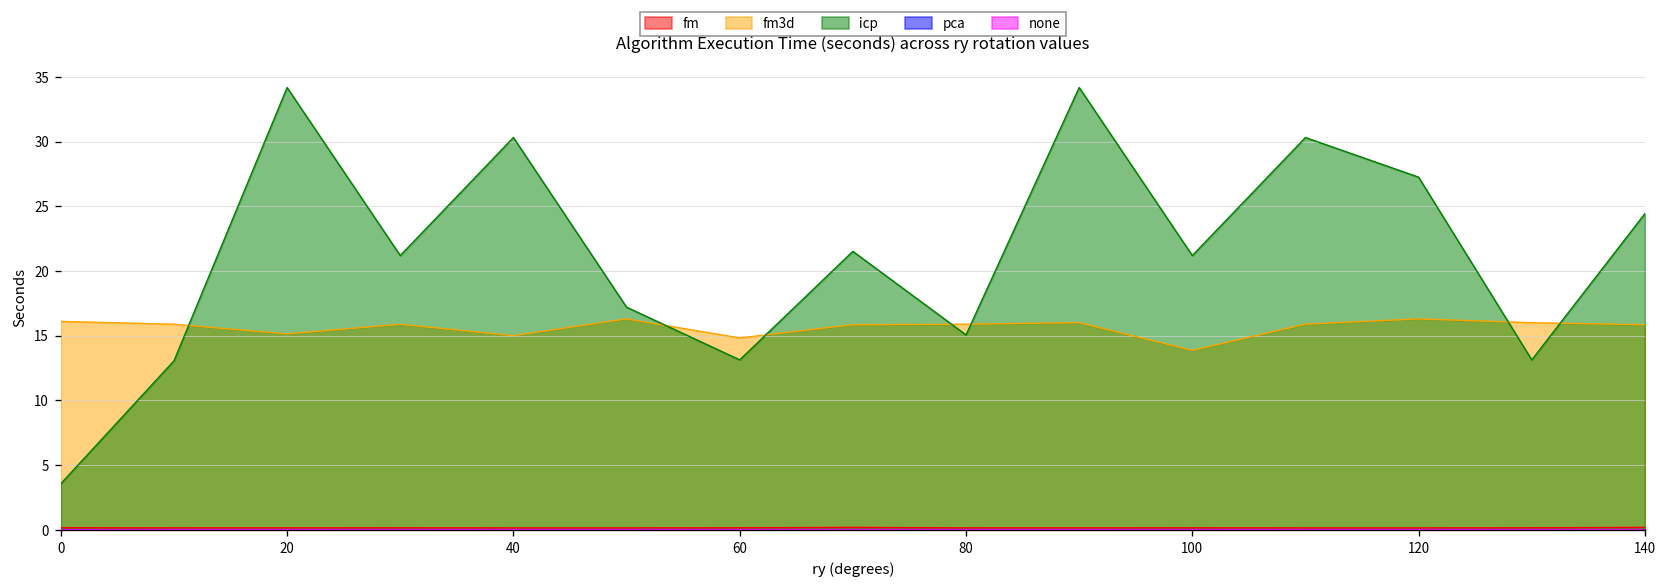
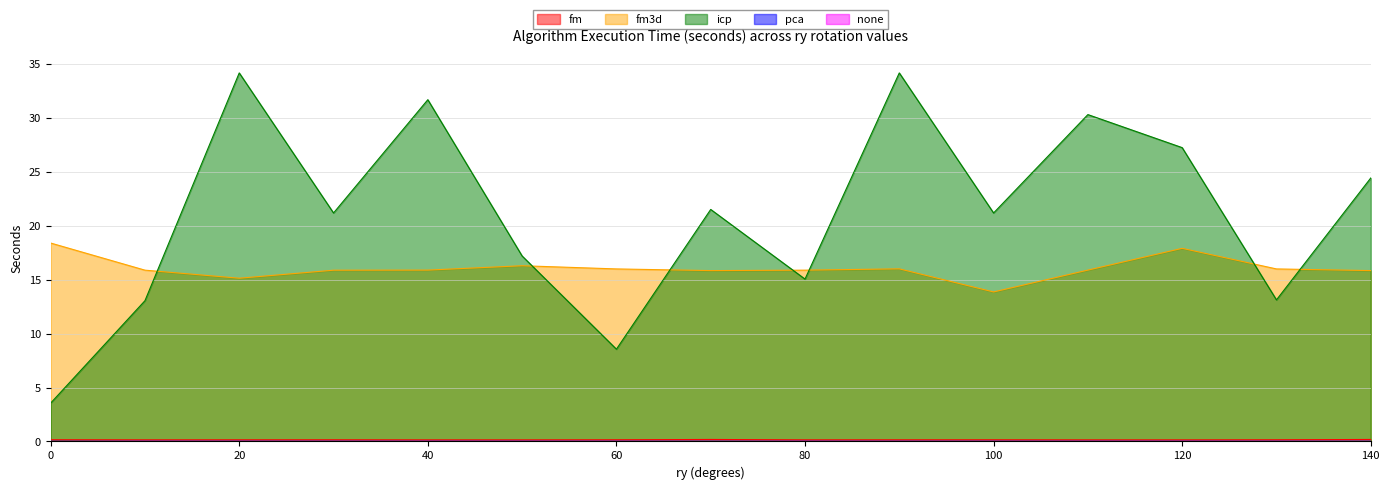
  {
    "fm3d": {
-     "0": 16.1,
+     "0": 18.4,
      "20": 15.1,
-     "40": 15.0,
-     "60": 14.8,
+     "40": 15.9,
+     "60": 16.0,
      "80": 15.9,
      "100": 13.9,
-     "120": 16.3,
+     "120": 17.9,
      "140": 15.8
    },
    "icp": {
      "0": 3.6,
      "20": 34.2,
-     "40": 30.3,
-     "60": 13.1,
+     "40": 31.7,
+     "60": 8.6,
      "80": 15.1,
      "100": 21.2,
      "120": 27.2,
      "140": 24.4
    }
  }
